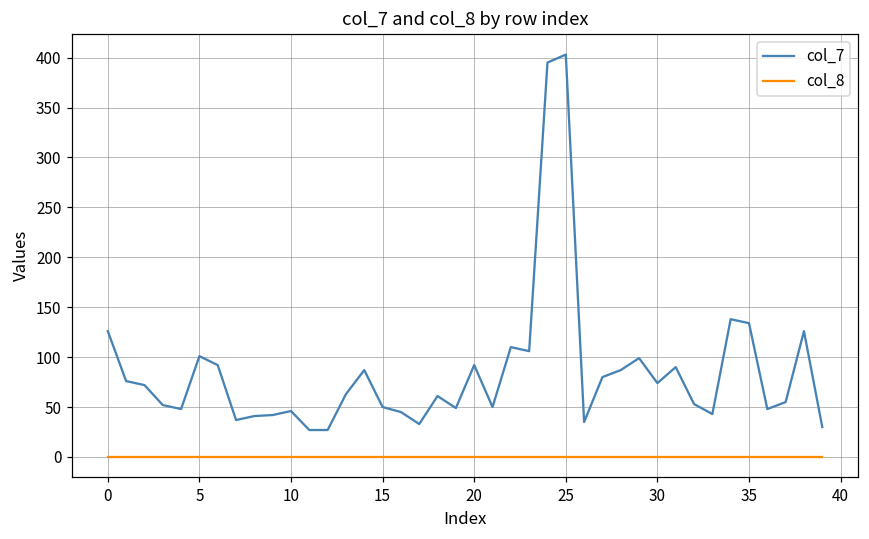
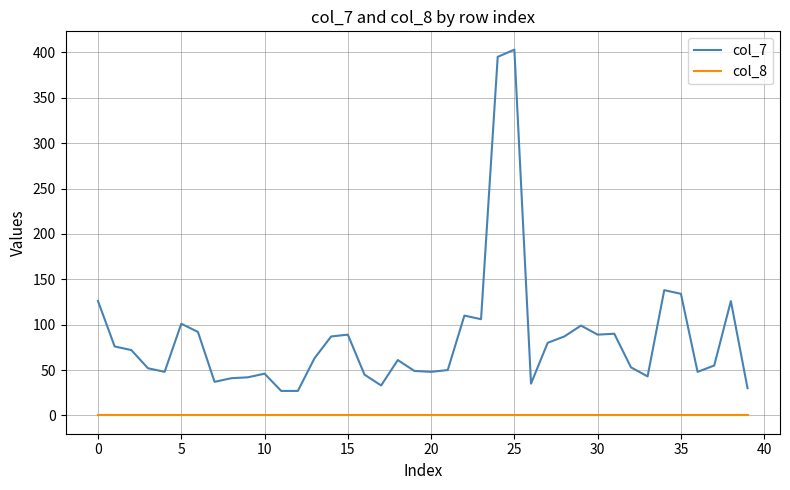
  {
    "col_7": {
      "0": 130,
      "5": 100,
      "10": 50,
-     "15": 50,
-     "20": 90,
+     "15": 90,
+     "20": 50,
      "25": 400,
-     "30": 70,
+     "30": 90,
      "35": 130
    },
    "col_8": {
      "0": 0,
      "5": 0,
      "10": 0,
      "15": 0,
      "20": 0,
      "25": 0,
      "30": 0,
      "35": 0
    }
  }
